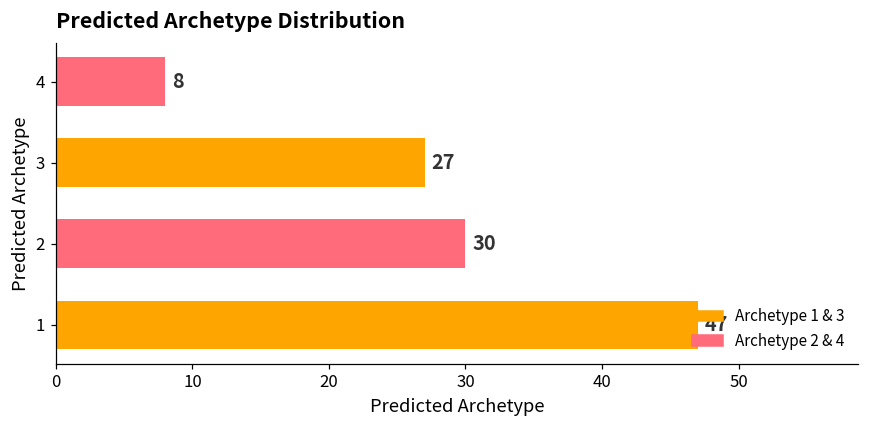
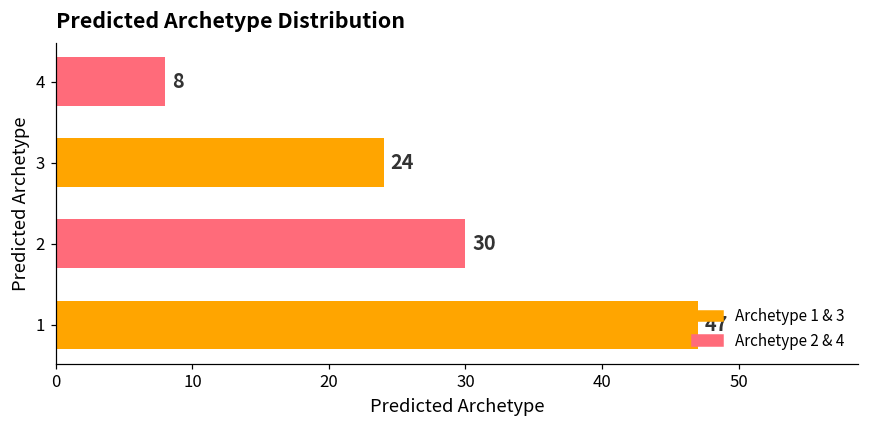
  {
    "4": 8,
-   "3": 27,
+   "3": 24,
    "2": 30,
    "1": 47
  }
